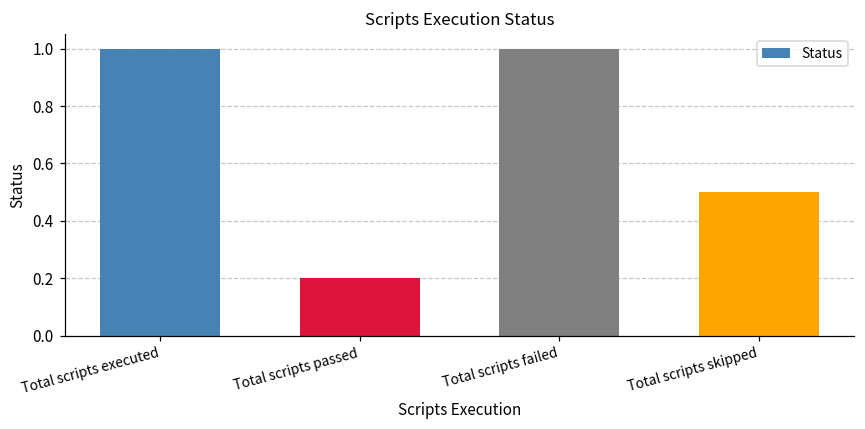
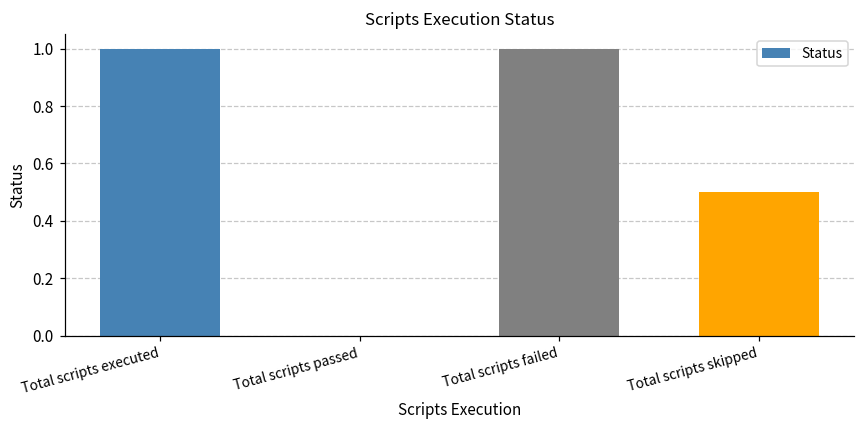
  {
    "Total scripts executed": 1.0,
-   "Total scripts passed": 0.2,
+   "Total scripts passed": 0.0,
    "Total scripts failed": 1.0,
    "Total scripts skipped": 0.5
  }
